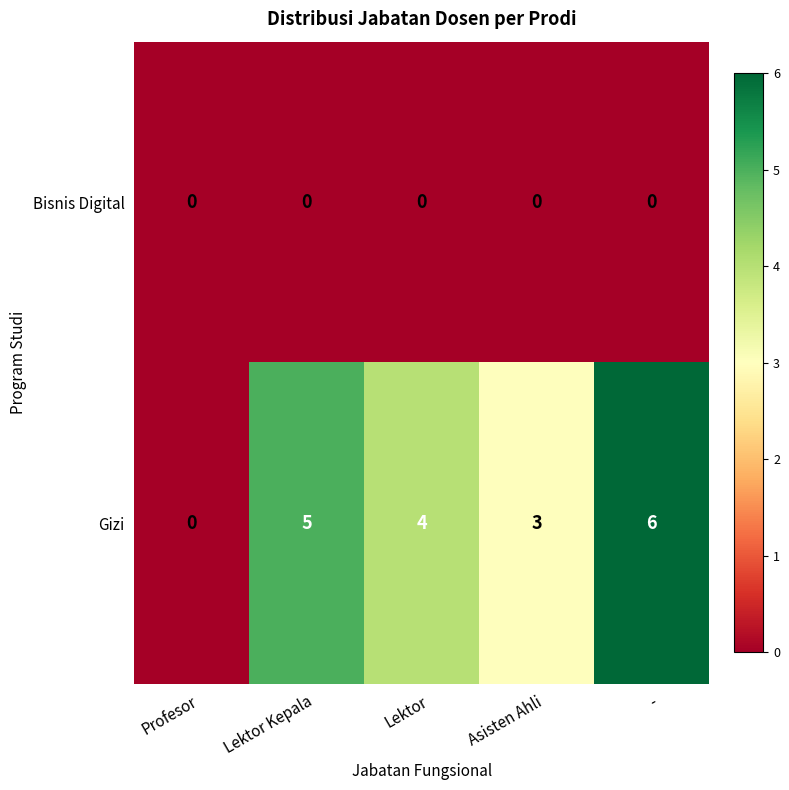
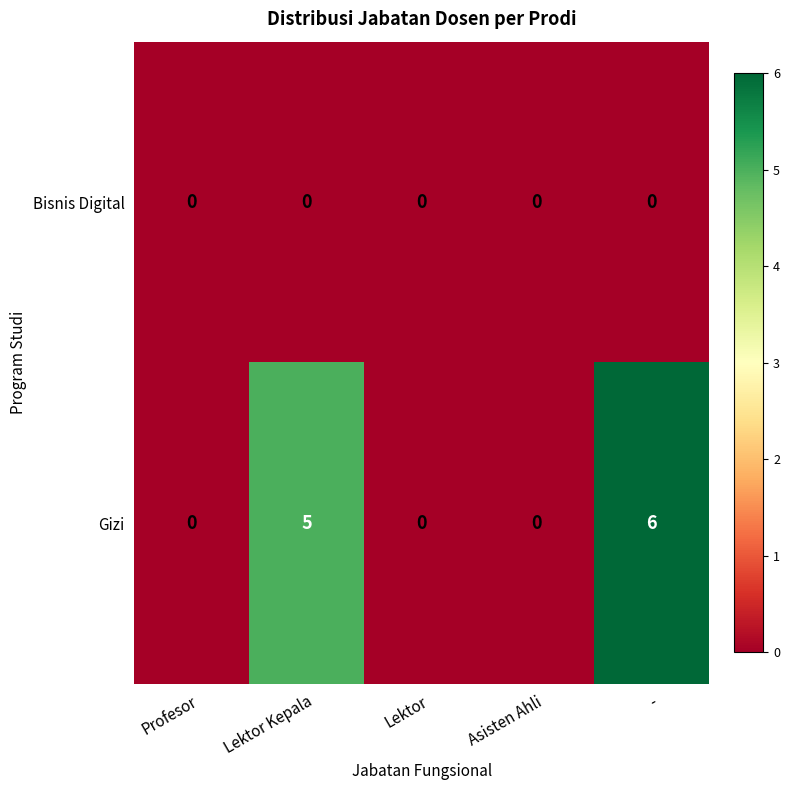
  {
    "Bisnis Digital": {
      "Profesor": 0,
      "Lektor Kepala": 0,
      "Lektor": 0,
      "Asisten Ahli": 0,
      "-": 0
    },
    "Gizi": {
      "Profesor": 0,
      "Lektor Kepala": 5,
-     "Lektor": 4,
-     "Asisten Ahli": 3,
+     "Lektor": 0,
+     "Asisten Ahli": 0,
      "-": 6
    }
  }
